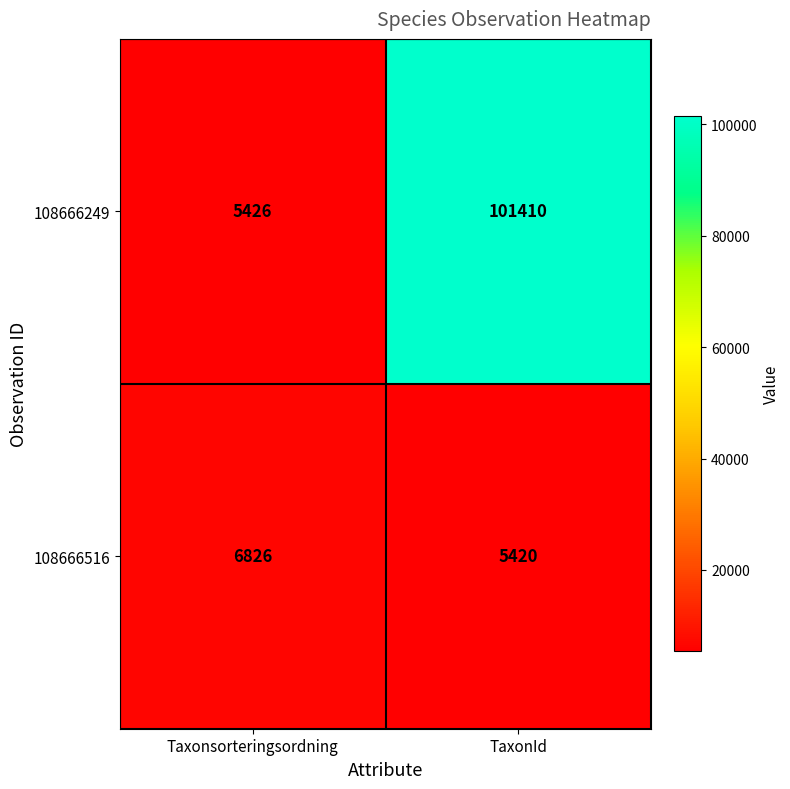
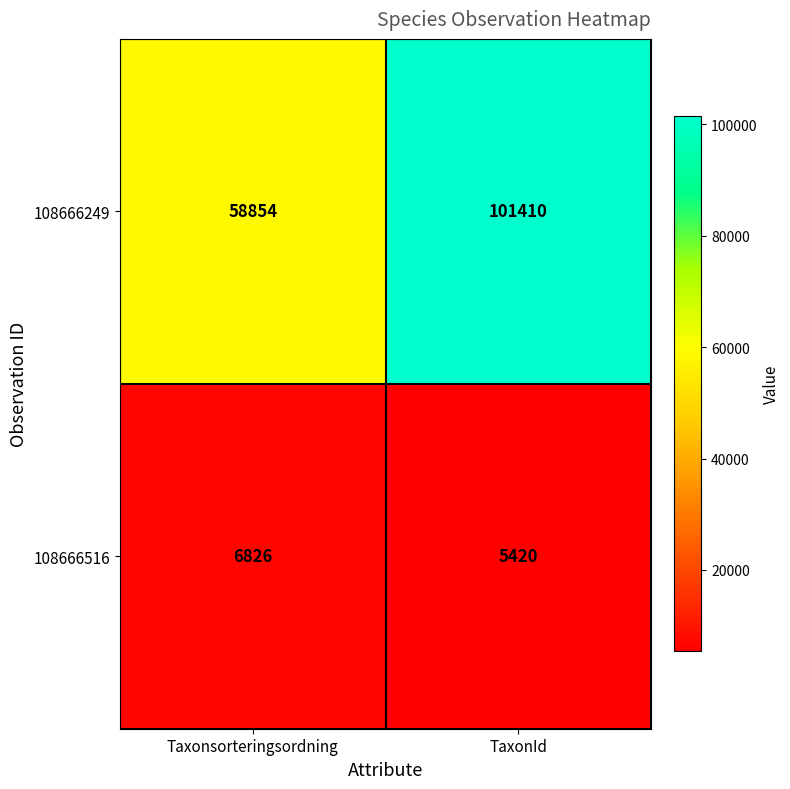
  {
    "108666249": {
-     "Taxonsorteringsordning": 5426,
+     "Taxonsorteringsordning": 58854,
      "TaxonId": 101410
    },
    "108666516": {
      "Taxonsorteringsordning": 6826,
      "TaxonId": 5420
    }
  }
